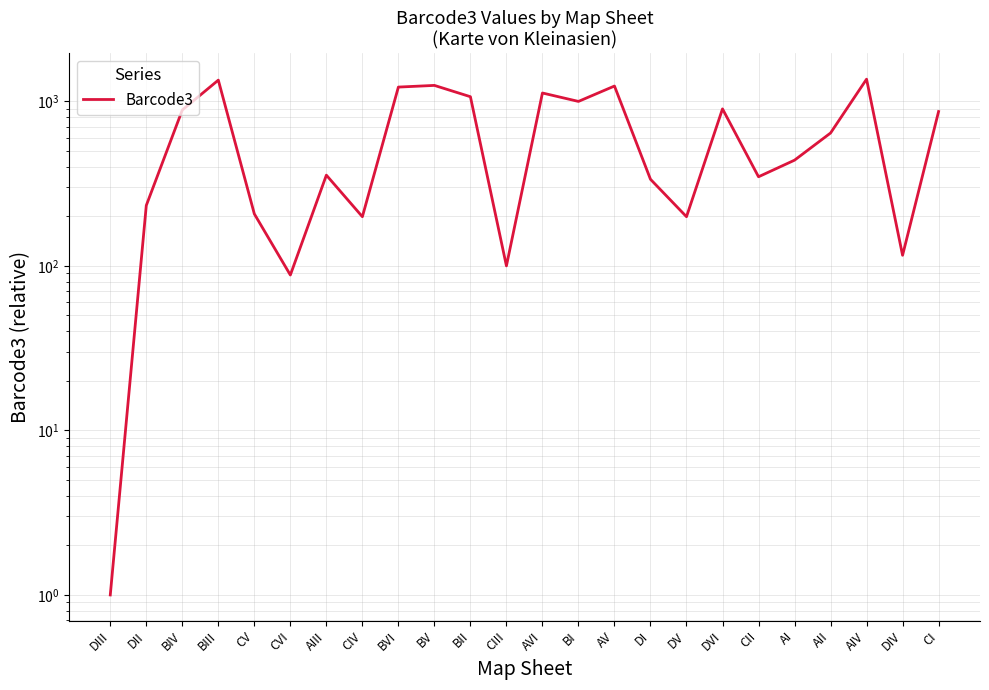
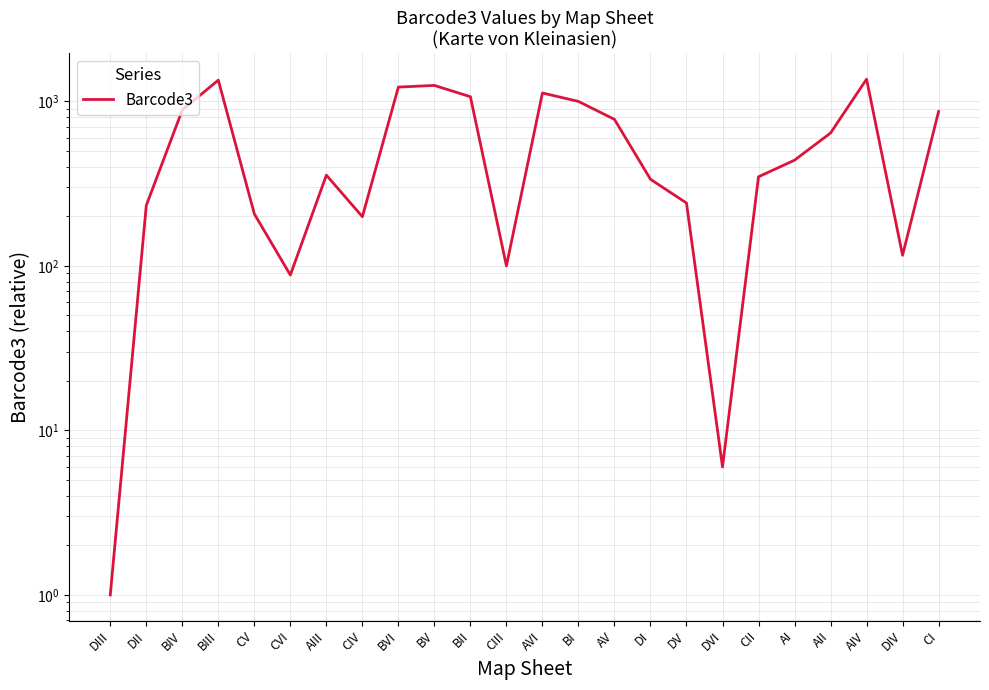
  {
    "DIII": 1.0,
    "DII": 230,
    "BIII": 1300,
    "CV": 210,
    "CVI": 90,
    "AIII": 360,
    "CIV": 200,
    "BVI": 1200,
    "BV": 1300,
    "BII": 1100,
    "CIII": 100,
    "AVI": 1100,
    "BI": 1000,
-   "AV": 1200,
+   "AV": 800,
    "DI": 340,
-   "DV": 200,
-   "DVI": 900,
+   "DV": 240,
+   "DVI": 6.0,
    "CII": 350,
    "AI": 440,
    "AII": 640,
    "AIV": 1400,
    "DIV": 120,
    "CI": 900
  }
